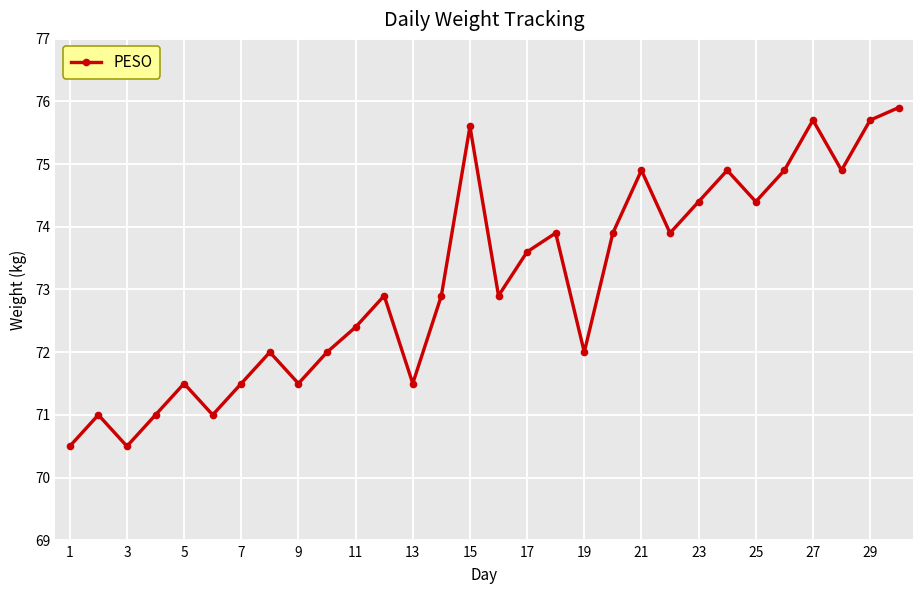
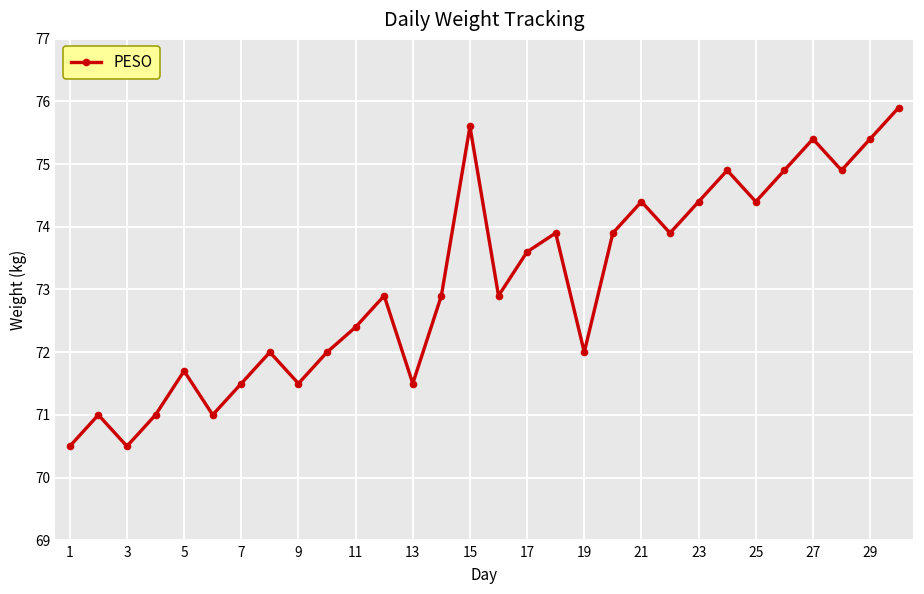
  {
    "1": 70.5,
    "3": 70.5,
-   "5": 71.5,
+   "5": 71.7,
    "7": 71.5,
    "9": 71.5,
    "11": 72.4,
    "13": 71.5,
    "15": 75.6,
    "17": 73.6,
    "19": 72.0,
-   "21": 74.9,
+   "21": 74.4,
    "23": 74.4,
    "25": 74.4,
-   "27": 75.7,
-   "29": 75.7
+   "27": 75.4,
+   "29": 75.4
  }
